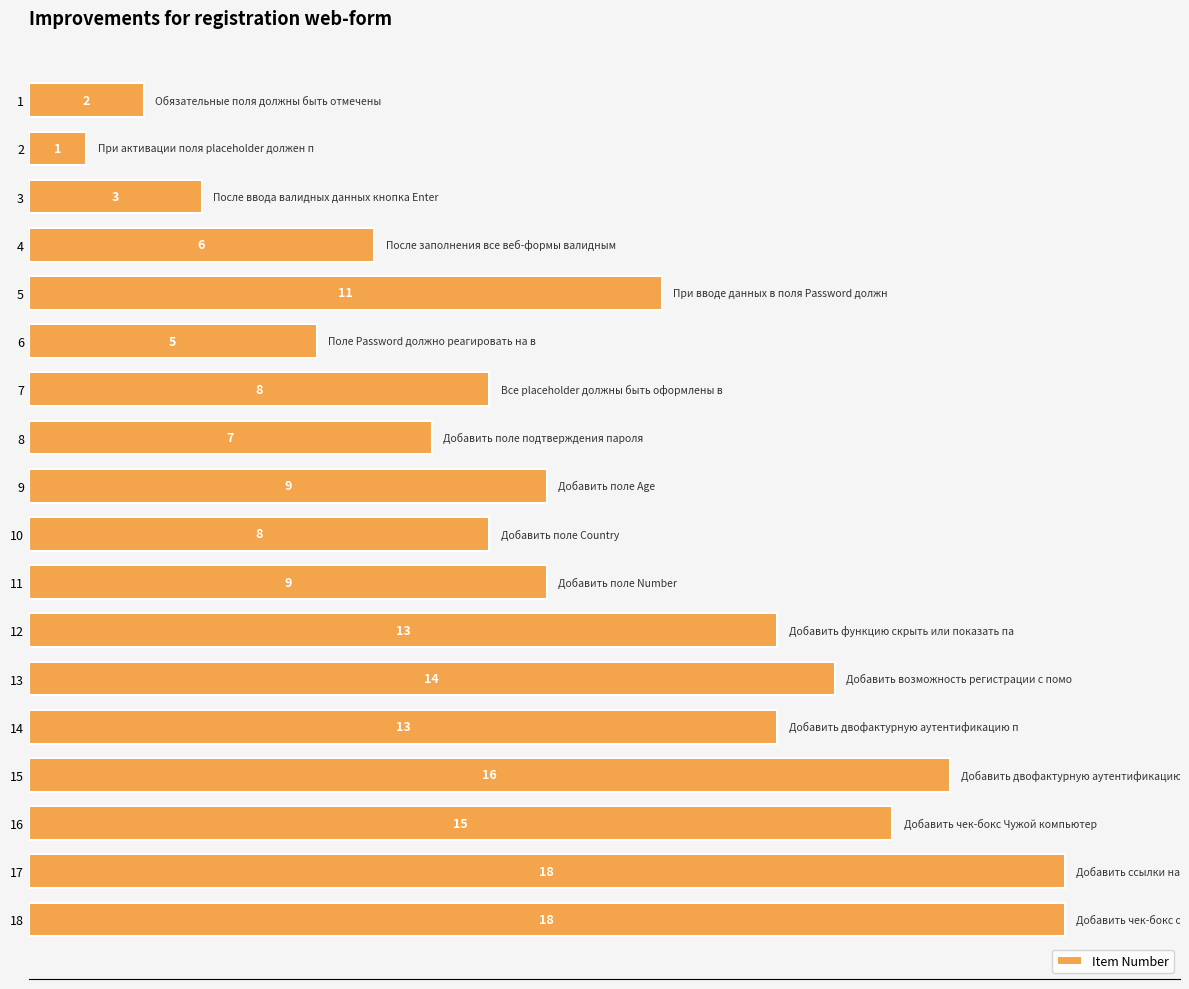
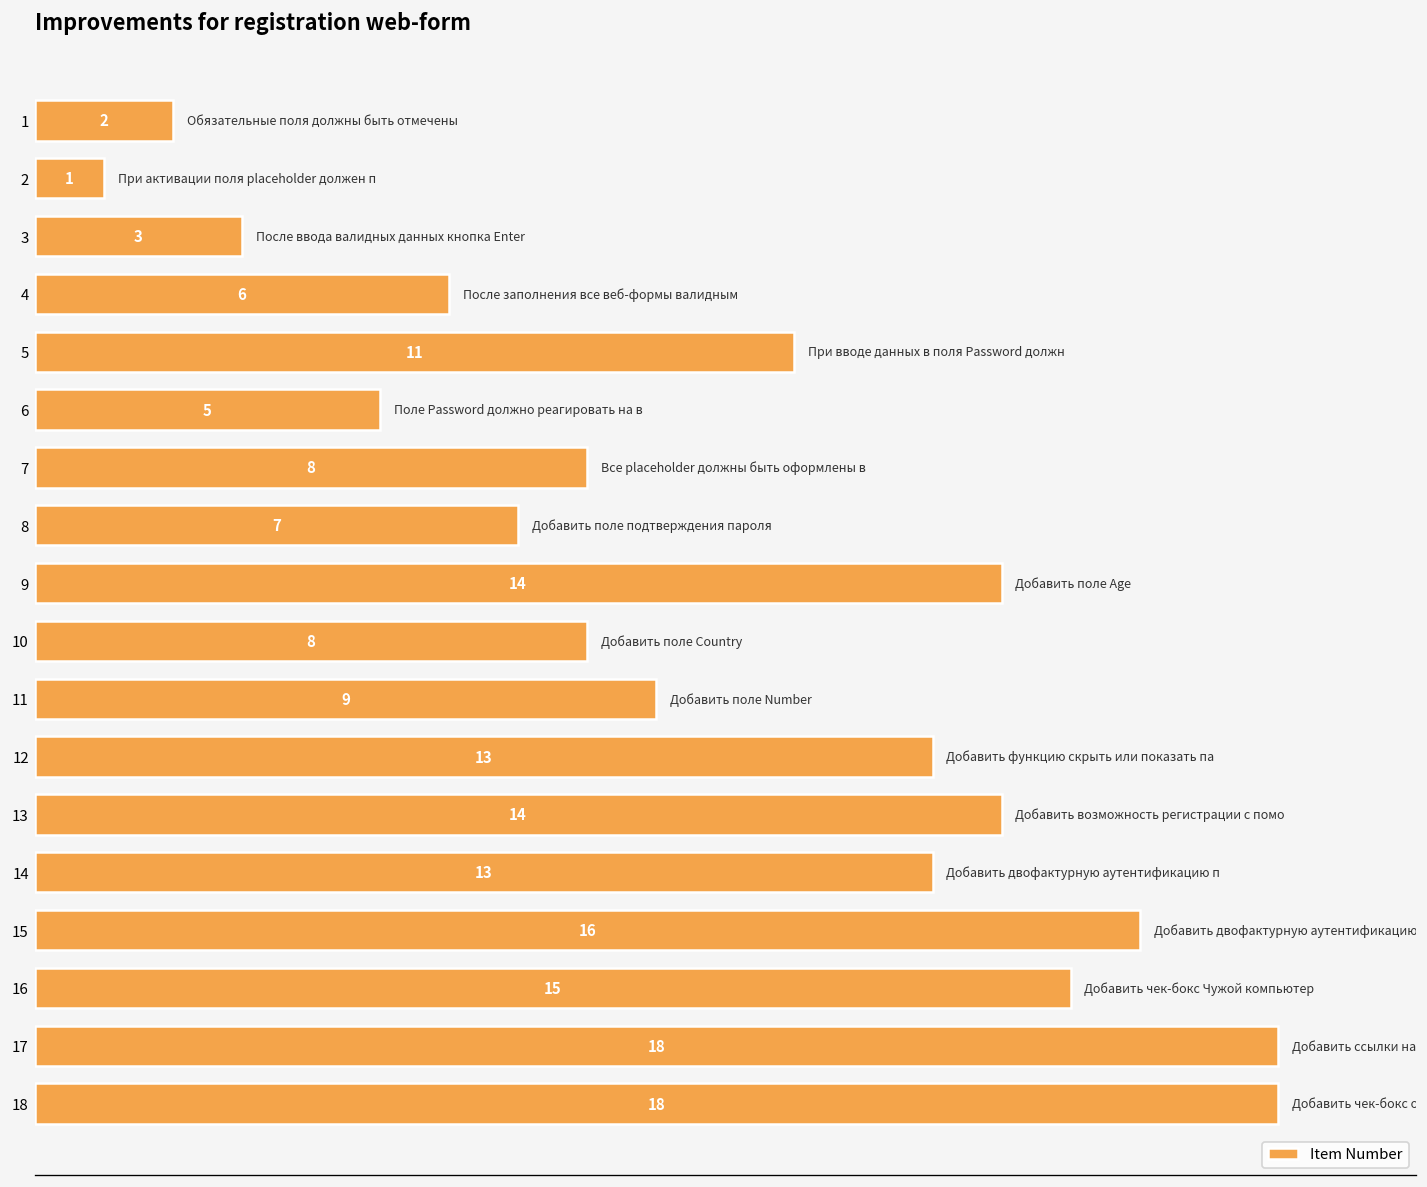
  {
    "1": 2,
    "2": 1,
    "3": 3,
    "4": 6,
    "5": 11,
    "6": 5,
    "7": 8,
    "8": 7,
-   "9": 9,
+   "9": 14,
    "10": 8,
    "11": 9,
    "12": 13,
    "13": 14,
    "14": 13,
    "15": 16,
    "16": 15,
    "17": 18,
    "18": 18
  }
